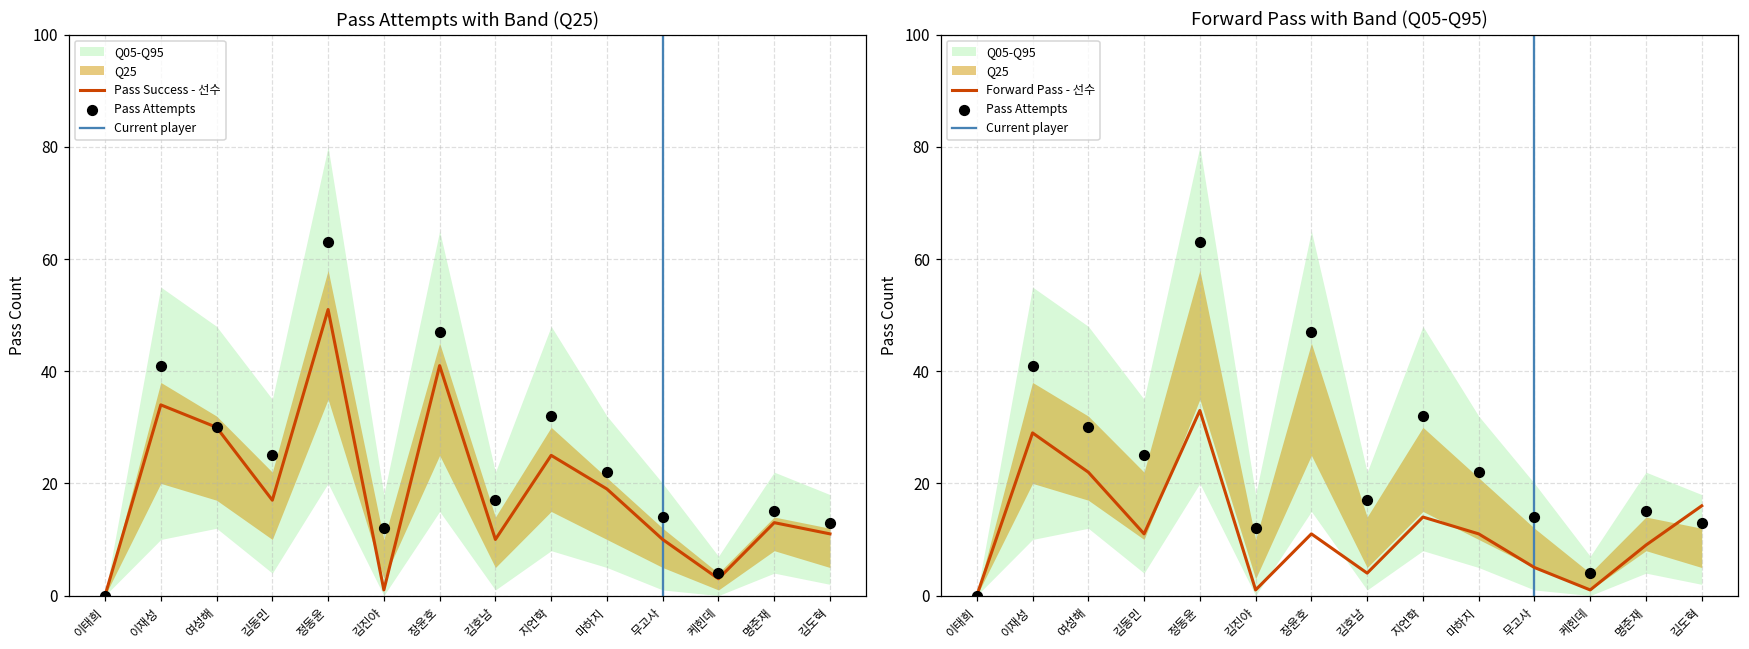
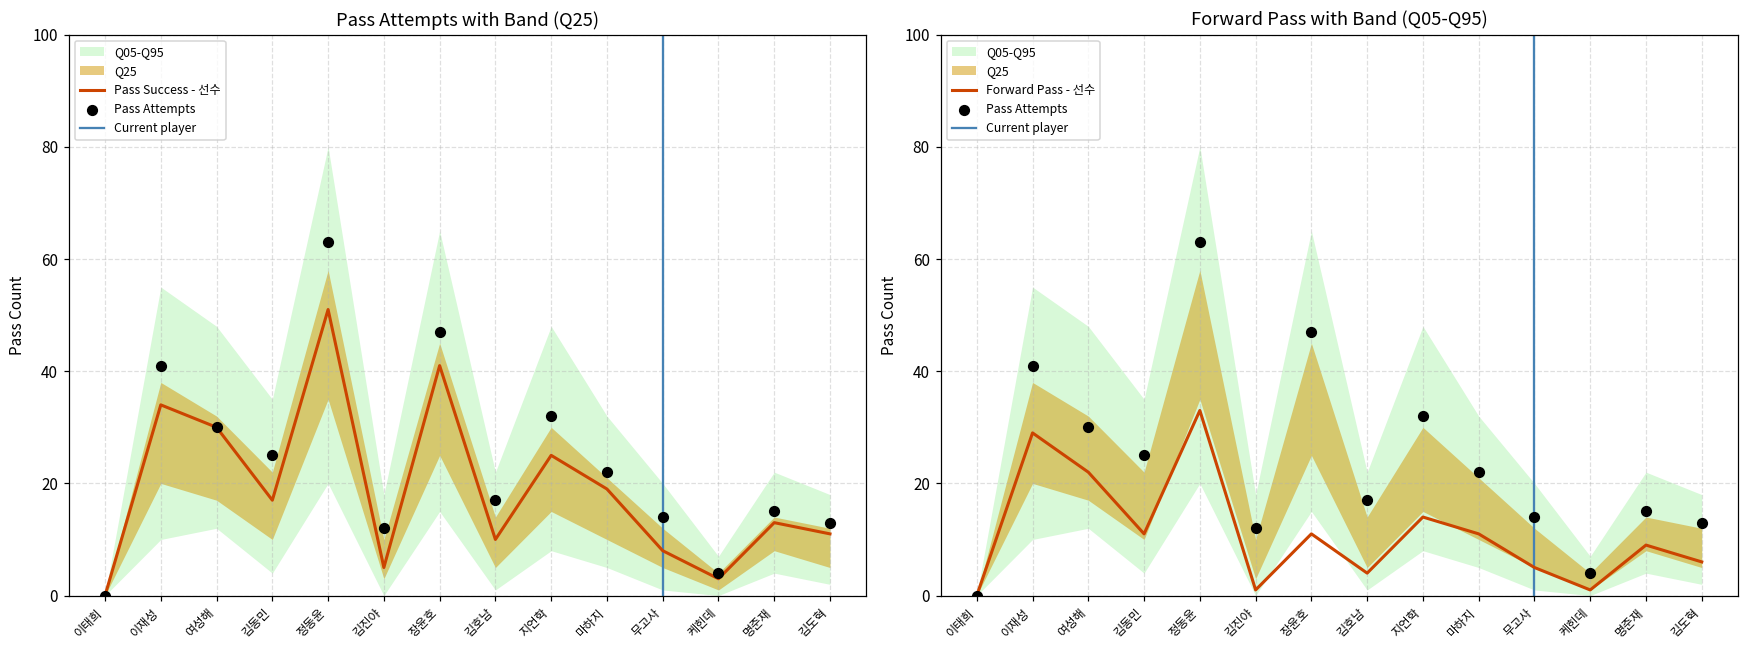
  {
    "Pass Attempts with Band (Q25)": {
      "Pass Success - 선수": {
        "이재성": 34,
        "김동민": 17,
        "정동윤": 51,
-       "김진야": 1,
+       "김진야": 5,
        "장윤호": 41,
        "김호남": 10,
        "지언학": 25,
        "마하지": 19,
-       "무고사": 10,
+       "무고사": 8,
        "케힌데": 3,
        "명준재": 13,
        "김도혁": 11
      }
    },
    "Forward Pass with Band (Q05-Q95)": {
      "Forward Pass - 선수": {
        "이재성": 29,
        "여성해": 22,
        "김동민": 11,
        "정동윤": 33,
        "김진야": 1,
        "장윤호": 11,
        "김호남": 4,
        "지언학": 14,
        "마하지": 11,
        "무고사": 5,
        "케힌데": 1,
        "명준재": 9,
-       "김도혁": 16
+       "김도혁": 6
      }
    }
  }
